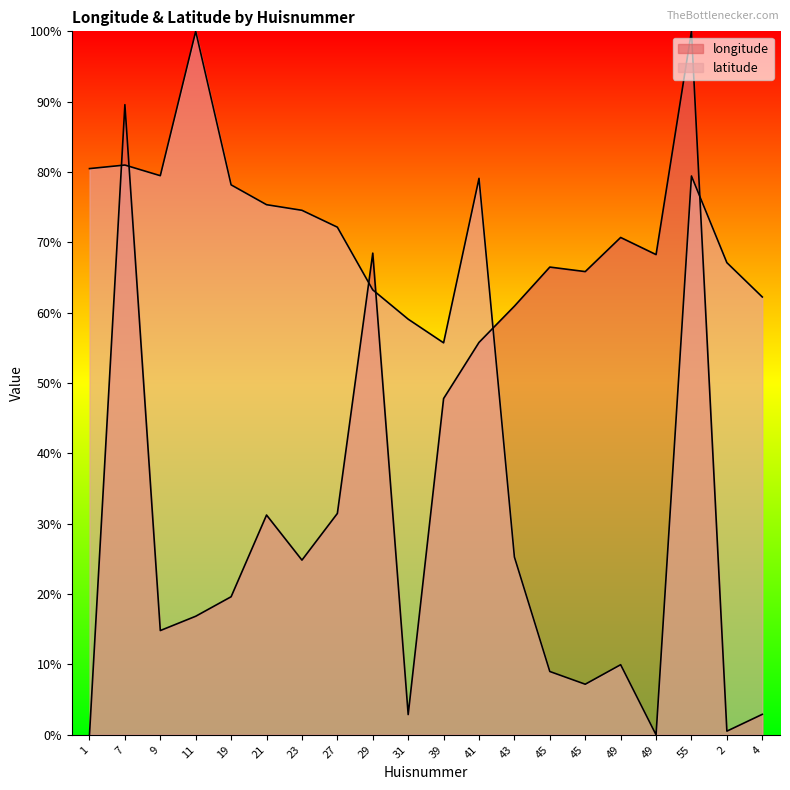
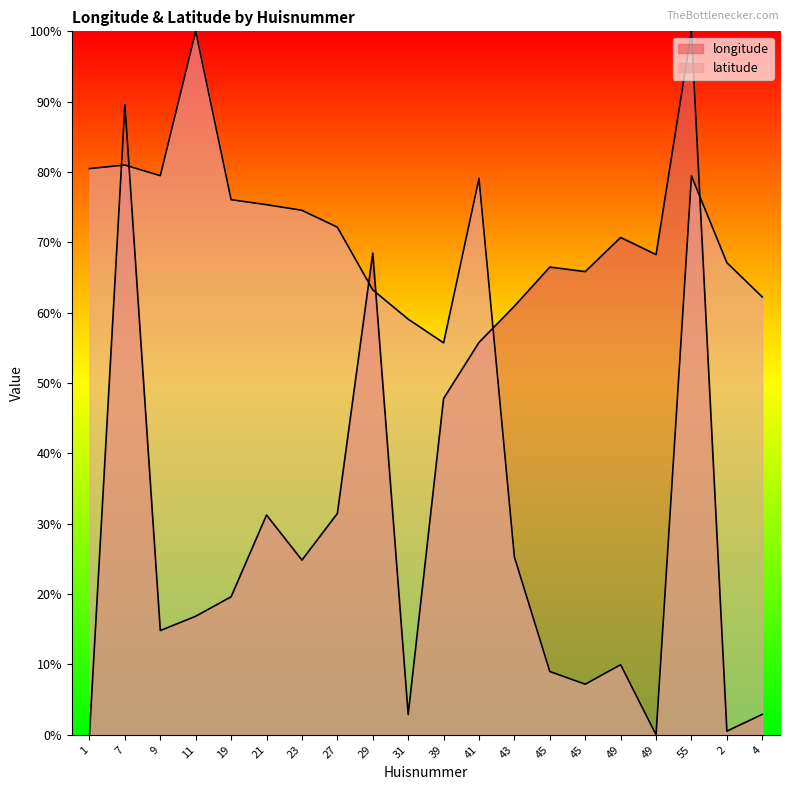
  {
    "longitude": {
      "1": "0%",
      "7": "90%",
      "9": "15%",
      "11": "17%",
      "19": "20%",
      "21": "31%",
      "23": "25%",
      "27": "31%",
      "29": "68%",
      "31": "3%",
      "39": "48%",
      "41": "56%",
      "43": "61%",
      "55": "100%",
      "2": "1%",
      "4": "3%"
    },
    "latitude": {
      "1": "80%",
      "7": "81%",
      "9": "79%",
      "11": "100%",
-     "19": "78%",
+     "19": "76%",
      "21": "75%",
      "23": "75%",
      "27": "72%",
      "29": "63%",
      "31": "59%",
      "39": "56%",
      "41": "79%",
      "43": "25%",
      "55": "79%",
      "2": "67%",
      "4": "62%"
    }
  }
